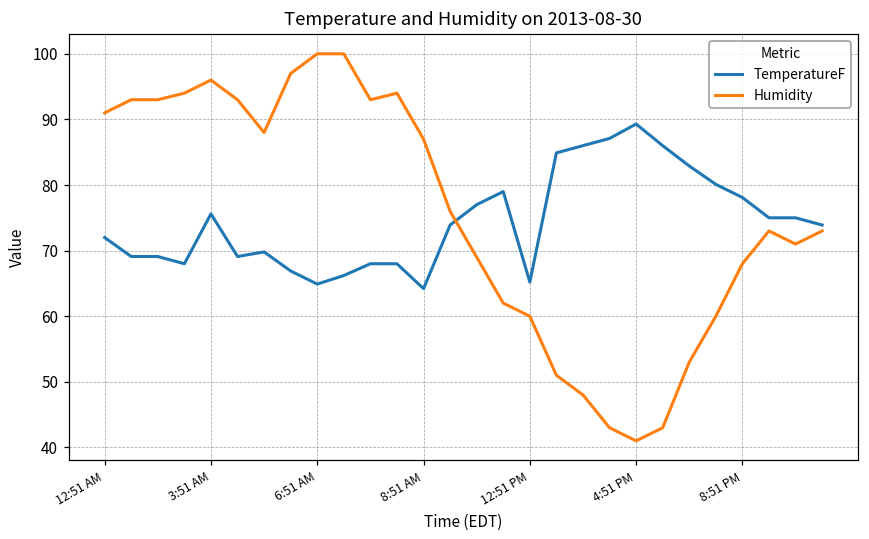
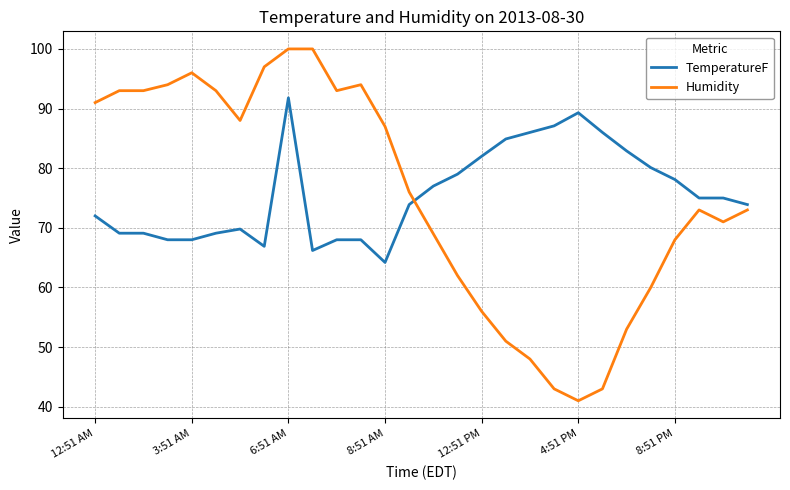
  {
    "TemperatureF": {
      "12:51 AM": 72,
-     "3:51 AM": 76,
-     "6:51 AM": 65,
+     "3:51 AM": 68,
+     "6:51 AM": 92,
      "8:51 AM": 64,
-     "12:51 PM": 65,
+     "12:51 PM": 82,
      "4:51 PM": 89,
      "8:51 PM": 78
    },
    "Humidity": {
      "12:51 AM": 91,
      "3:51 AM": 96,
      "6:51 AM": 100,
      "8:51 AM": 87,
-     "12:51 PM": 60,
+     "12:51 PM": 56,
      "4:51 PM": 41,
      "8:51 PM": 68
    }
  }
